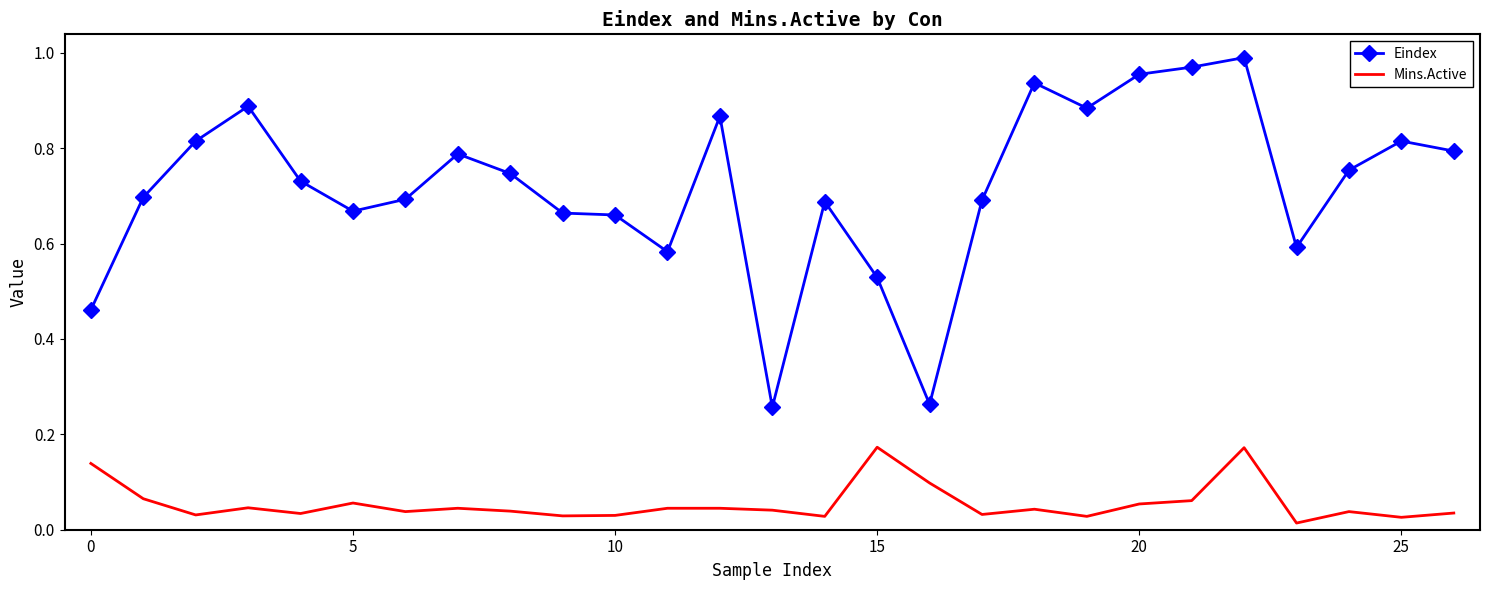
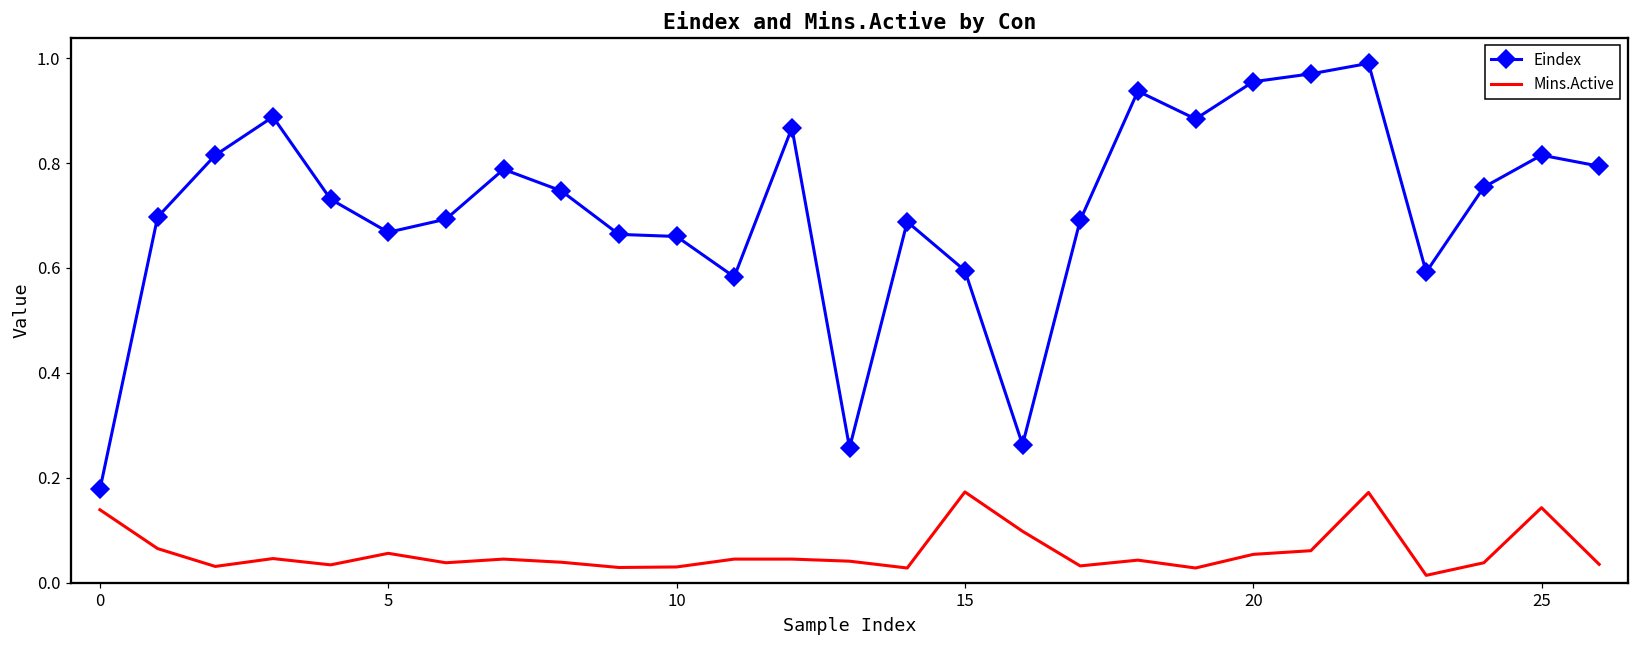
  {
    "Eindex": {
-     "0": 0.46,
+     "0": 0.18,
      "5": 0.67,
      "10": 0.66,
-     "15": 0.53,
+     "15": 0.60,
      "20": 0.96,
      "25": 0.82
    },
    "Mins.Active": {
      "0": 0.14,
      "5": 0.06,
      "10": 0.03,
      "15": 0.17,
      "20": 0.05,
-     "25": 0.03
+     "25": 0.14
    }
  }
